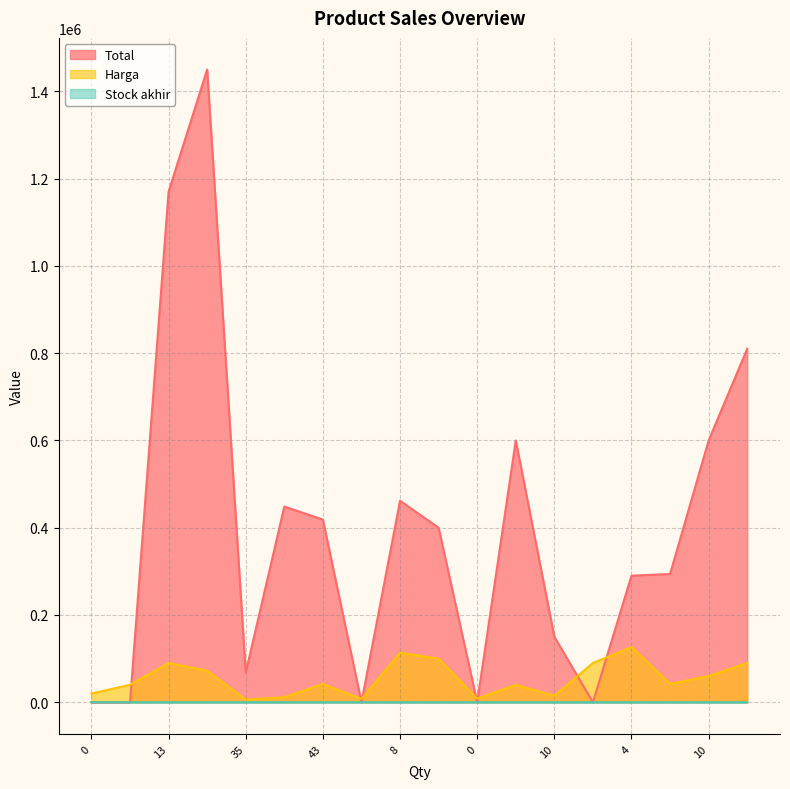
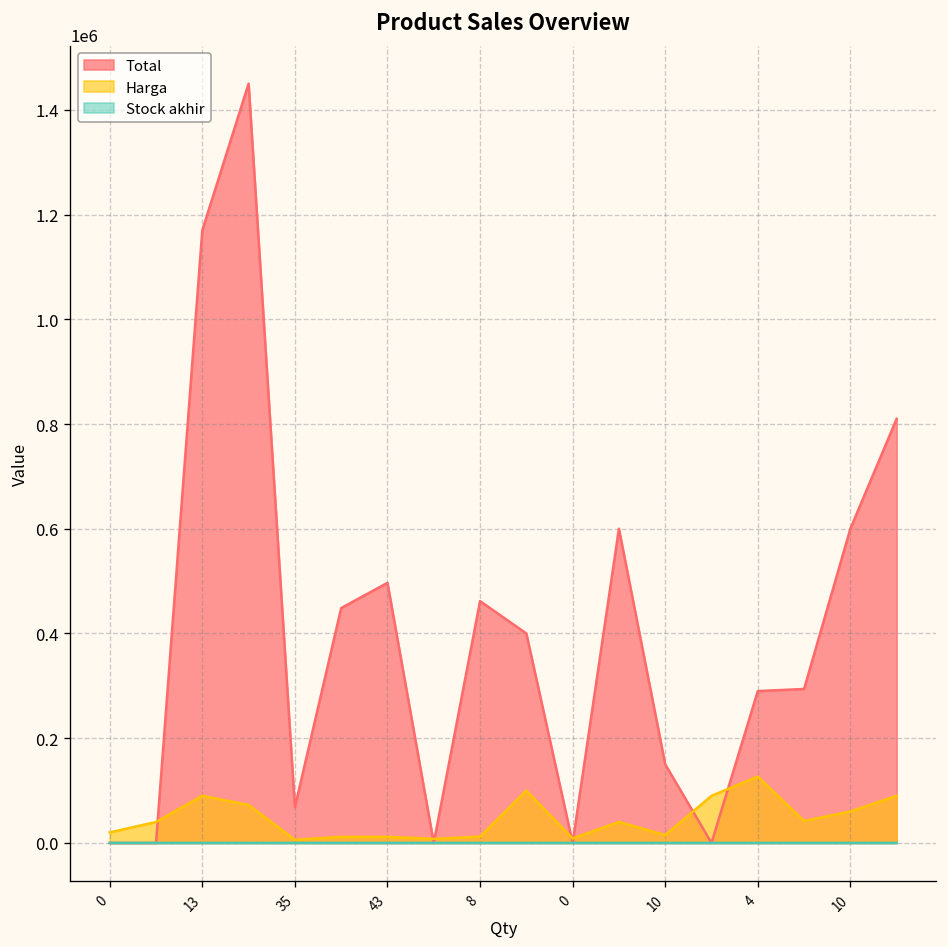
  {
    "Total": {
      "35": 70000,
-     "43": 420000,
+     "43": 500000,
      "8": 460000,
      "4": 290000
    },
    "Harga": {
      "35": 10000,
-     "43": 40000,
-     "8": 110000,
+     "43": 10000,
+     "8": 10000,
      "4": 130000
    },
    "Stock akhir": {
      "35": 0,
      "43": 0,
      "8": 0,
      "4": 0
    }
  }
